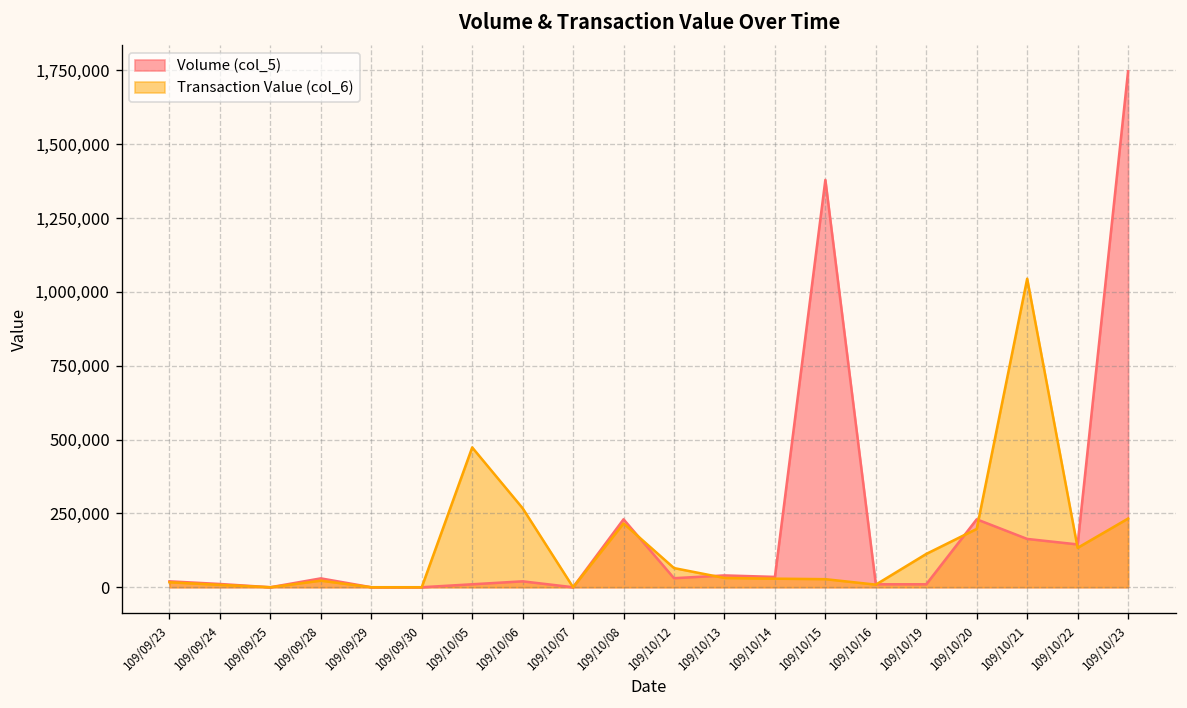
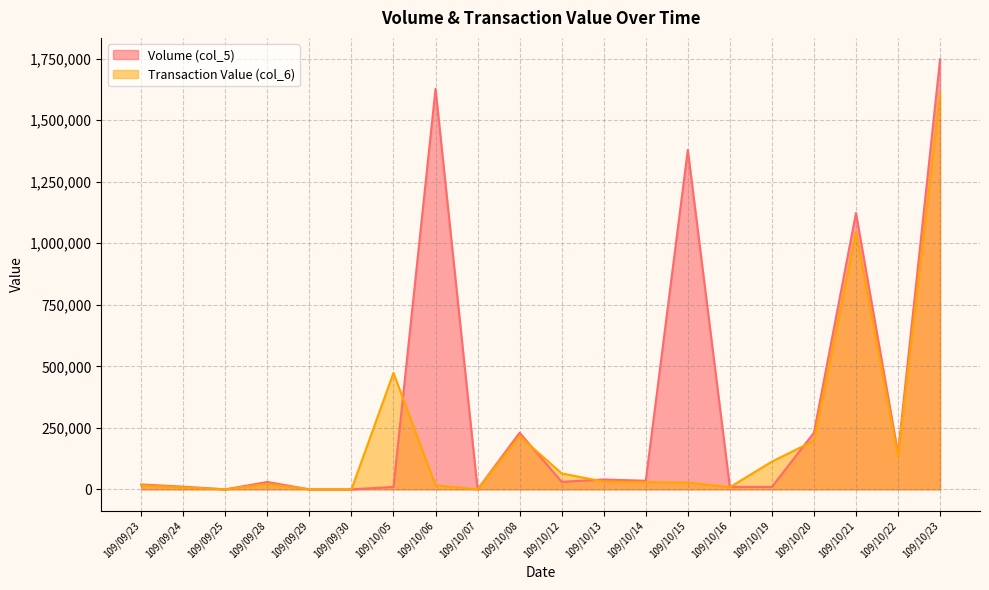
  {
    "Volume (col_5)": {
      "109/10/05": "10,000",
-     "109/10/06": "20,000",
+     "109/10/06": "1,630,000",
      "109/10/08": "230,000",
      "109/10/12": "30,000",
      "109/10/15": "1,380,000",
      "109/10/19": "10,000",
      "109/10/20": "230,000",
-     "109/10/21": "160,000",
+     "109/10/21": "1,120,000",
      "109/10/22": "150,000",
      "109/10/23": "1,750,000"
    },
    "Transaction Value (col_6)": {
      "109/10/05": "470,000",
-     "109/10/06": "270,000",
+     "109/10/06": "20,000",
      "109/10/08": "220,000",
      "109/10/12": "60,000",
      "109/10/15": "30,000",
      "109/10/19": "110,000",
      "109/10/20": "200,000",
      "109/10/21": "1,040,000",
      "109/10/22": "130,000",
-     "109/10/23": "230,000"
+     "109/10/23": "1,610,000"
    }
  }
